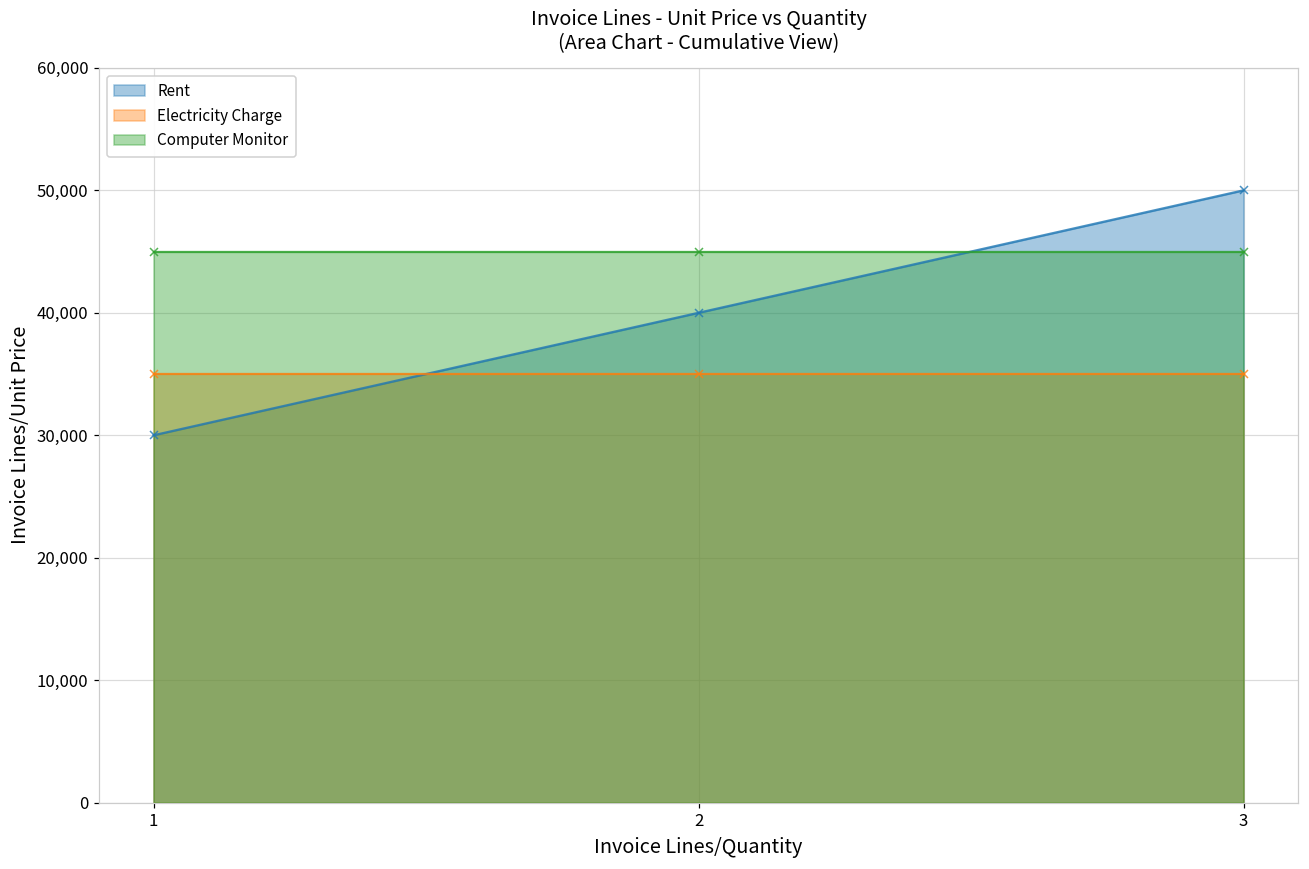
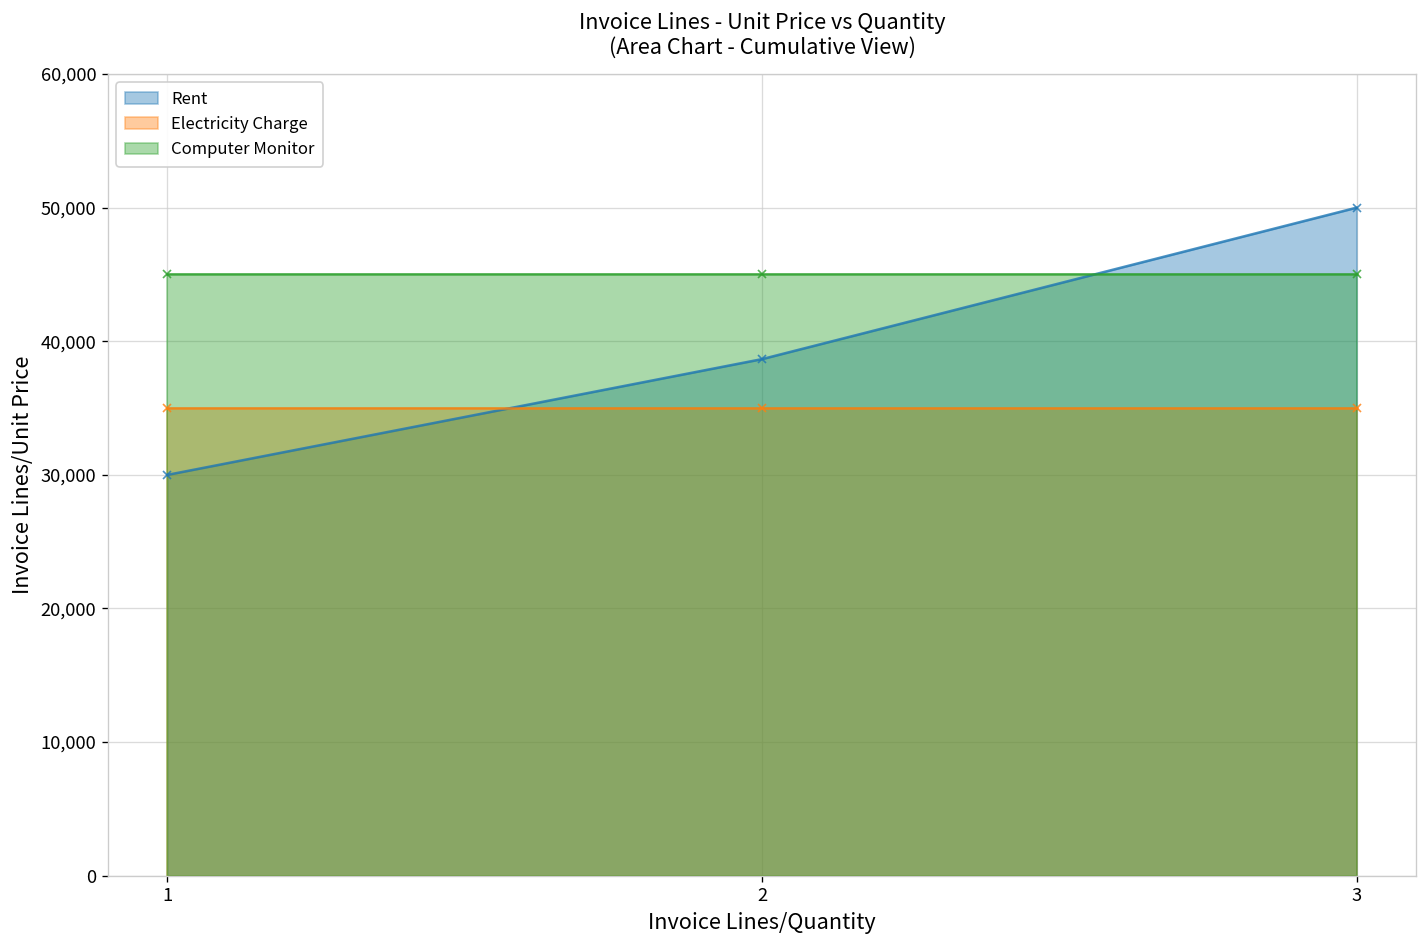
  {
    "Rent": {
      "1": "30,000",
-     "2": "40,000",
+     "2": "38,700",
      "3": "50,000"
    },
    "Electricity Charge": {
      "1": "35,000",
      "2": "35,000",
      "3": "35,000"
    },
    "Computer Monitor": {
      "1": "45,000",
      "2": "45,000",
      "3": "45,000"
    }
  }
